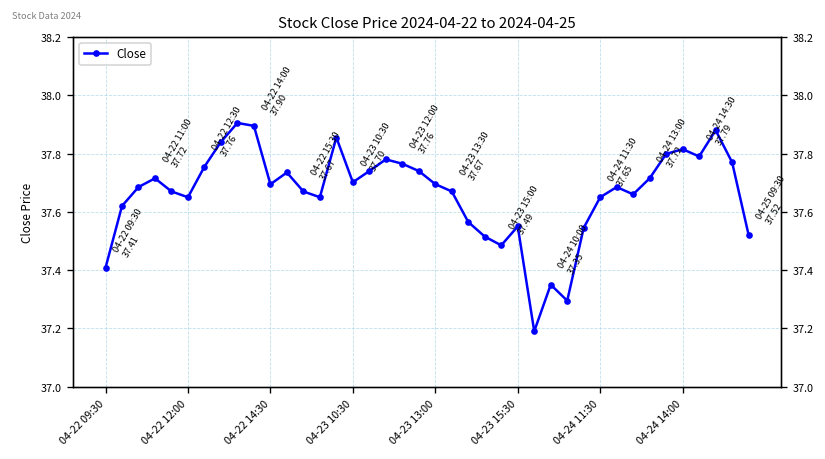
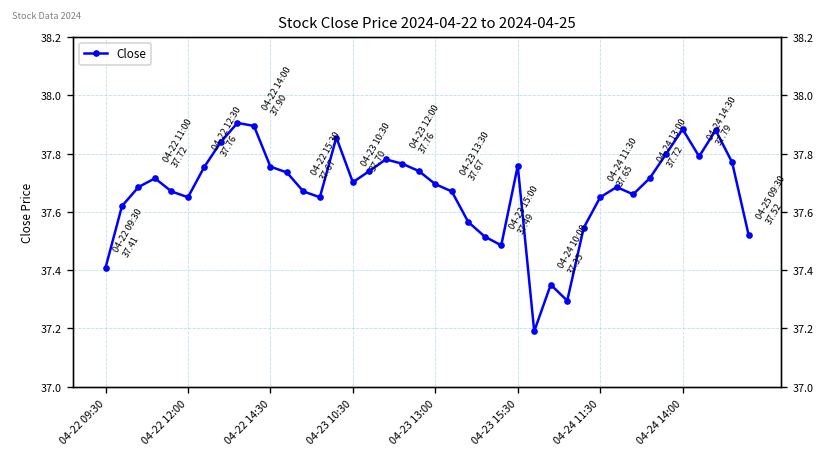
  {
    "04-22 12:00": 37.65,
-   "04-22 14:30": 37.69,
+   "04-22 14:30": 37.76,
    "04-23 13:00": 37.69,
-   "04-23 15:30": 37.55,
-   "04-24 14:00": 37.81
+   "04-23 15:30": 37.76,
+   "04-24 14:00": 37.88
  }
